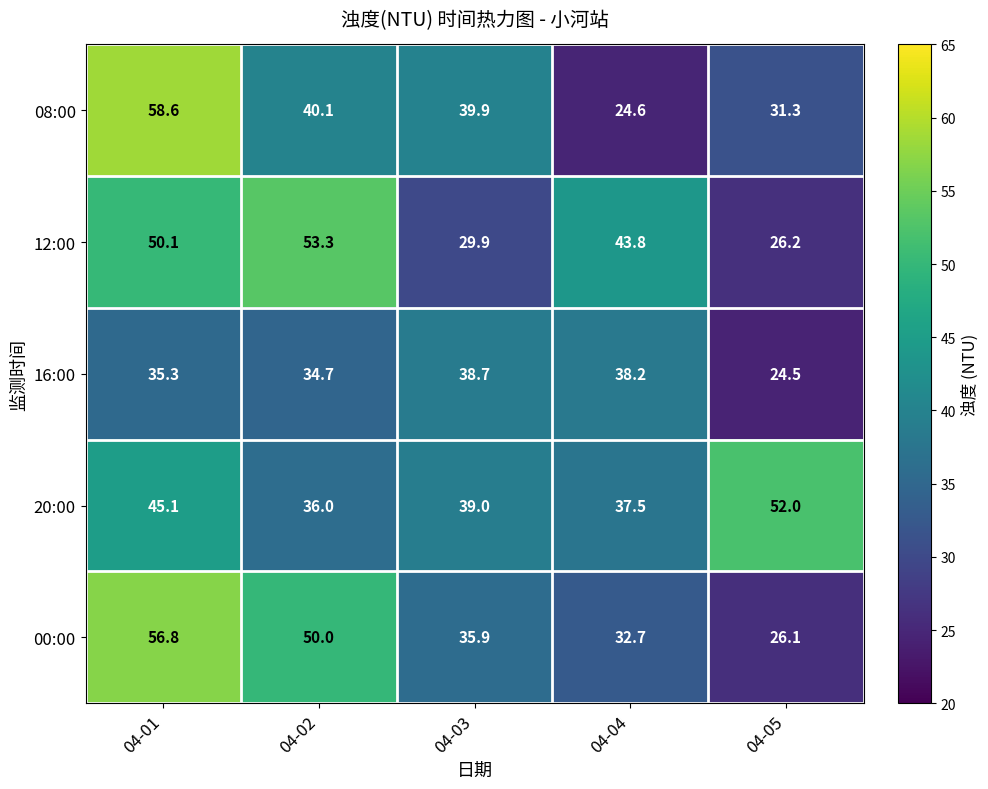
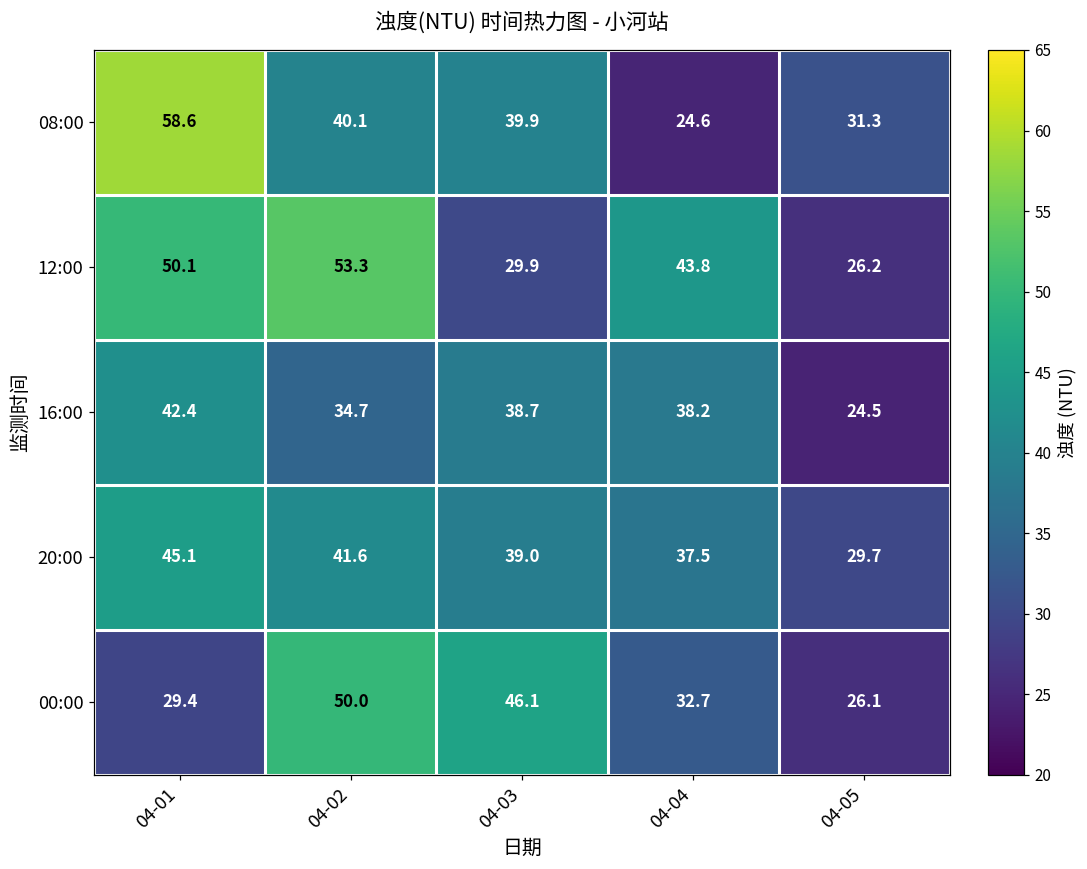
  {
    "08:00": {
      "04-01": 58.6,
      "04-02": 40.1,
      "04-03": 39.9,
      "04-04": 24.6,
      "04-05": 31.3
    },
    "12:00": {
      "04-01": 50.1,
      "04-02": 53.3,
      "04-03": 29.9,
      "04-04": 43.8,
      "04-05": 26.2
    },
    "16:00": {
-     "04-01": 35.3,
+     "04-01": 42.4,
      "04-02": 34.7,
      "04-03": 38.7,
      "04-04": 38.2,
      "04-05": 24.5
    },
    "20:00": {
      "04-01": 45.1,
-     "04-02": 36.0,
+     "04-02": 41.6,
      "04-03": 39.0,
      "04-04": 37.5,
-     "04-05": 52.0
+     "04-05": 29.7
    },
    "00:00": {
-     "04-01": 56.8,
+     "04-01": 29.4,
      "04-02": 50.0,
-     "04-03": 35.9,
+     "04-03": 46.1,
      "04-04": 32.7,
      "04-05": 26.1
    }
  }
